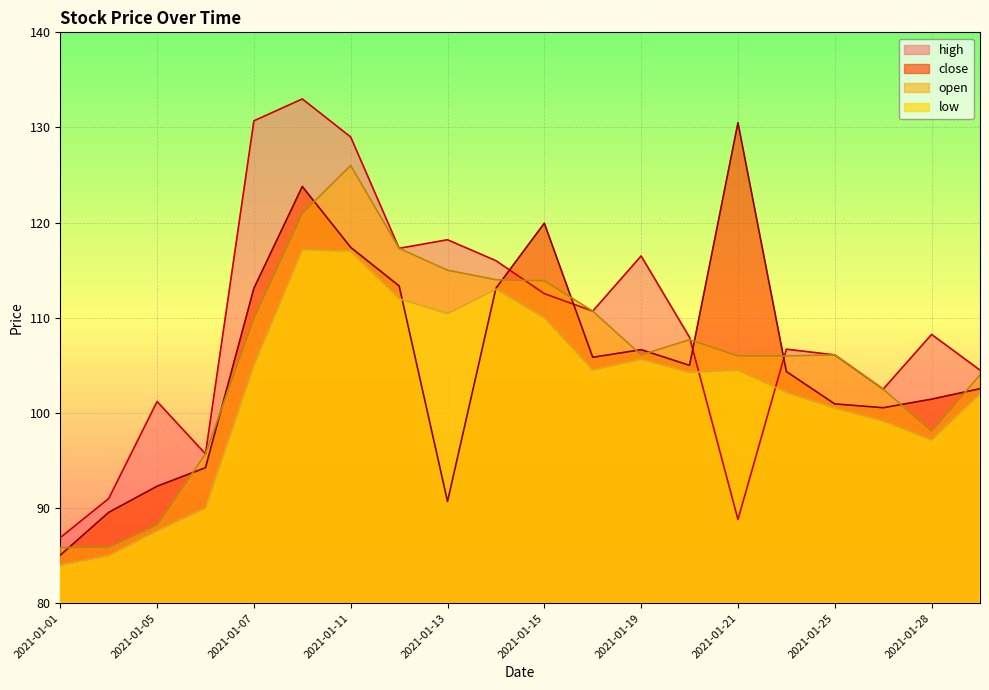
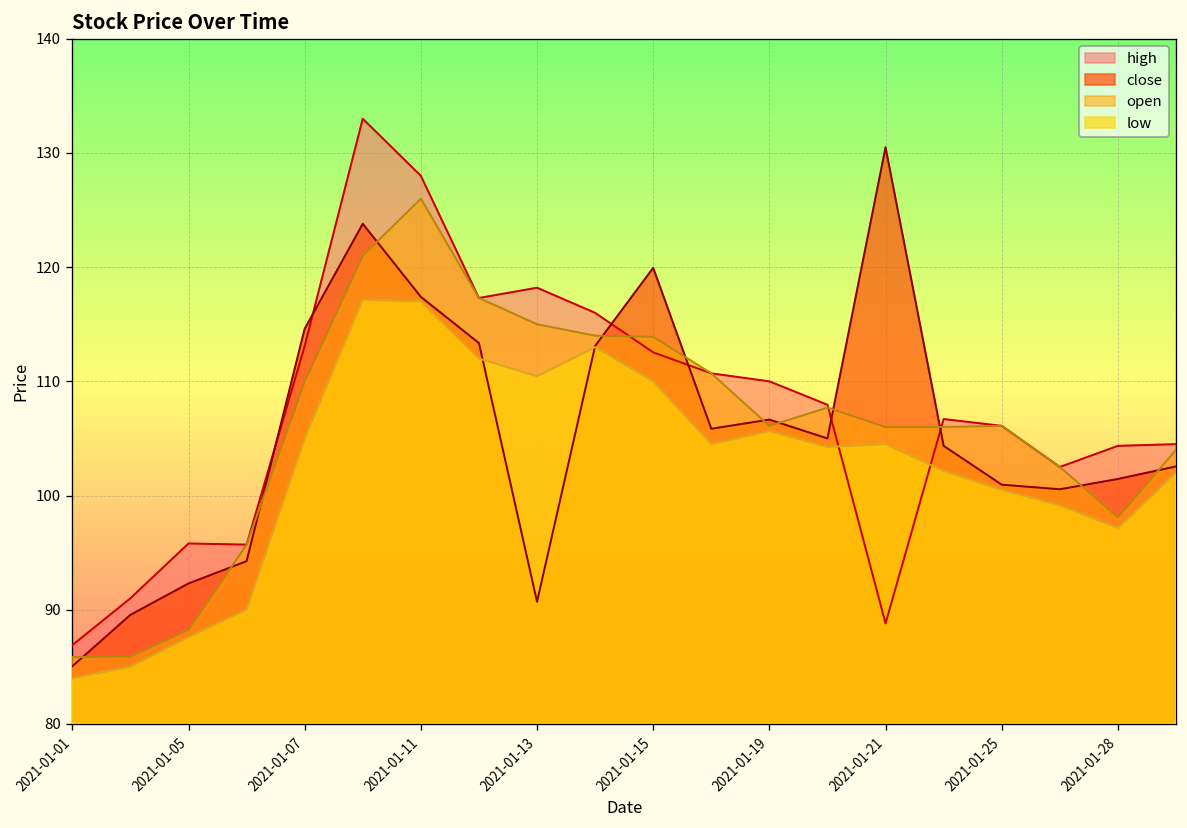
  {
    "high": {
      "2021-01-01": 87,
-     "2021-01-05": 101,
-     "2021-01-07": 131,
-     "2021-01-11": 129,
+     "2021-01-05": 96,
+     "2021-01-07": 113,
+     "2021-01-11": 128,
      "2021-01-13": 118,
      "2021-01-15": 113,
-     "2021-01-19": 117,
+     "2021-01-19": 110,
      "2021-01-21": 89,
-     "2021-01-28": 108
+     "2021-01-28": 104
    },
    "close": {
      "2021-01-01": 85,
      "2021-01-05": 92,
-     "2021-01-07": 113,
+     "2021-01-07": 115,
      "2021-01-11": 117,
      "2021-01-13": 91,
      "2021-01-15": 120,
      "2021-01-19": 107,
      "2021-01-21": 131,
      "2021-01-25": 101,
      "2021-01-28": 101
    }
  }
